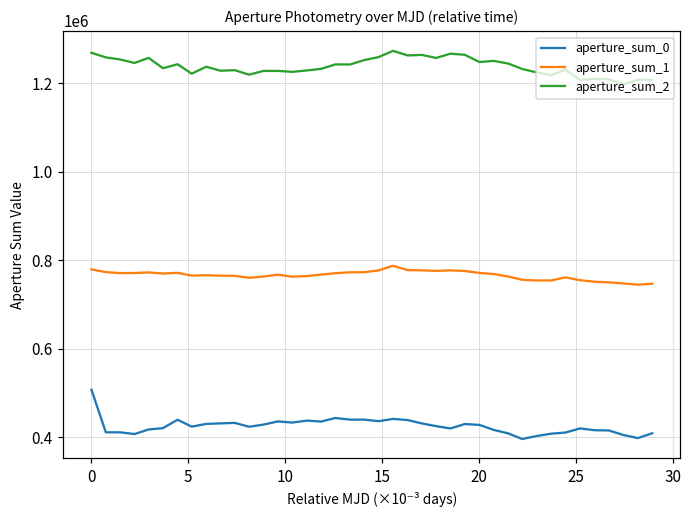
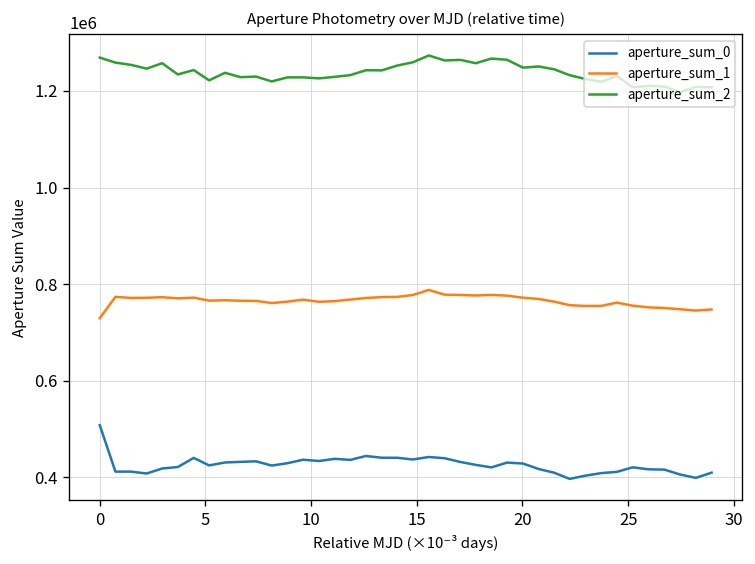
  {
    "aperture_sum_0": {
      "0": 510000
    },
    "aperture_sum_1": {
-     "0": 780000
+     "0": 730000
    },
    "aperture_sum_2": {
      "0": 1270000
    }
  }
